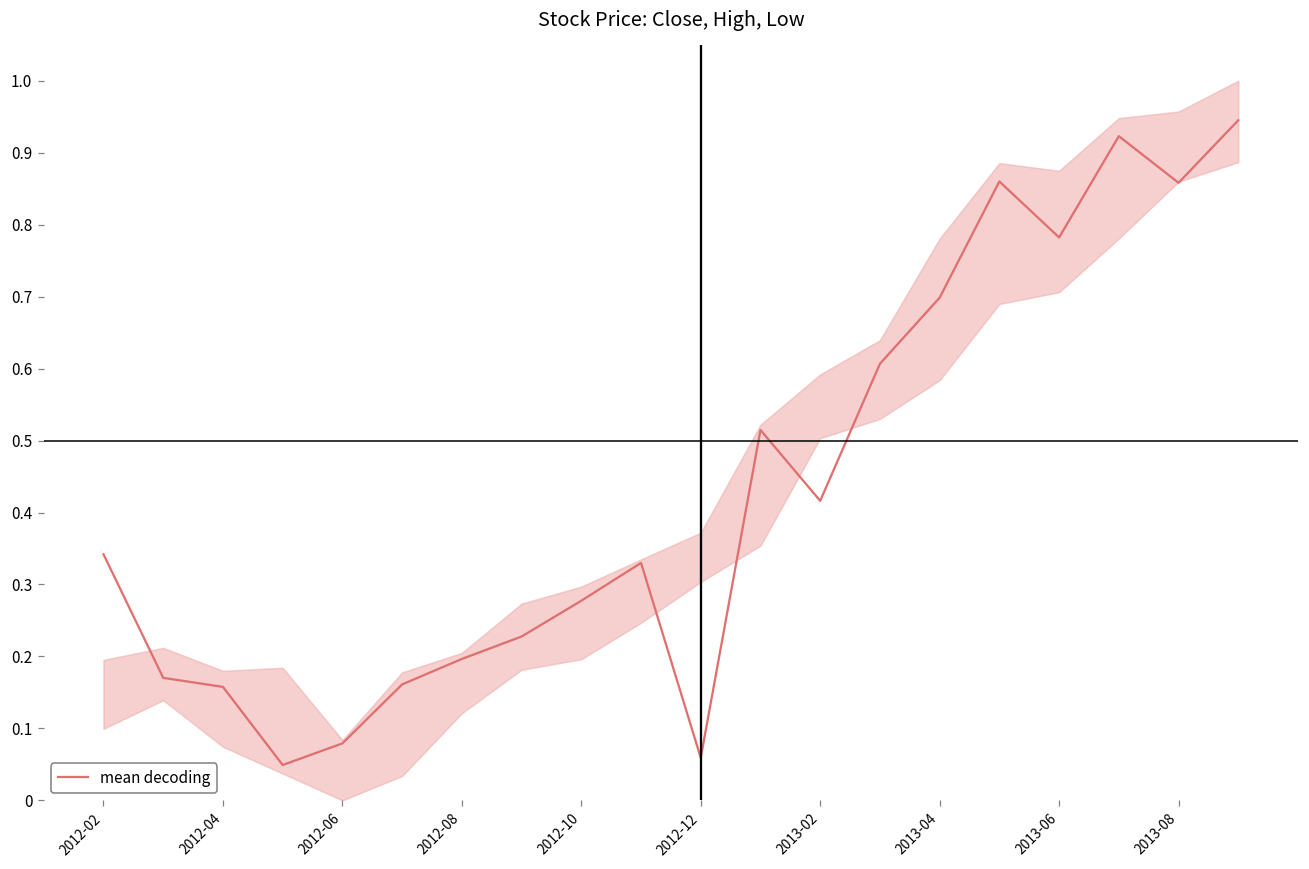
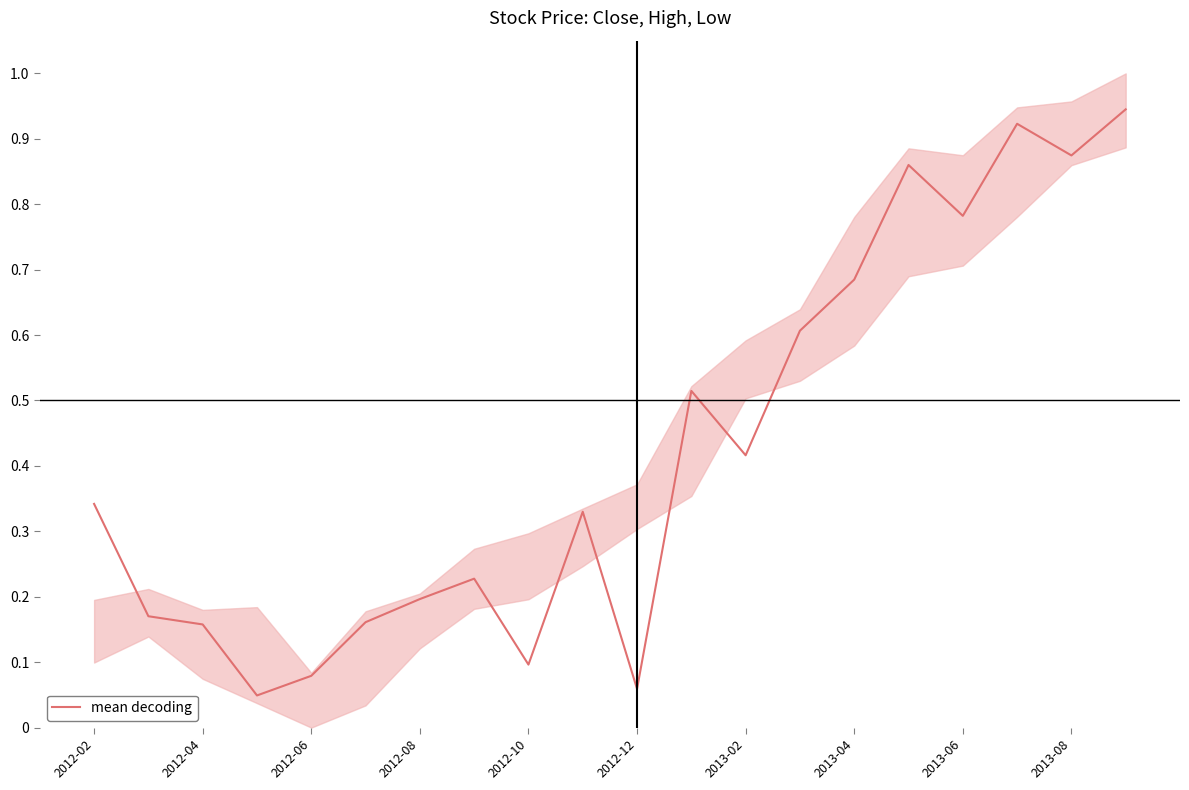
  {
    "mean decoding": {
      "2012-02": 0.34,
      "2012-04": 0.16,
      "2012-06": 0.08,
      "2012-08": 0.20,
-     "2012-10": 0.28,
+     "2012-10": 0.10,
      "2012-12": 0.06,
      "2013-02": 0.42,
-     "2013-04": 0.70,
+     "2013-04": 0.68,
      "2013-06": 0.78,
-     "2013-08": 0.86
+     "2013-08": 0.87
    }
  }
